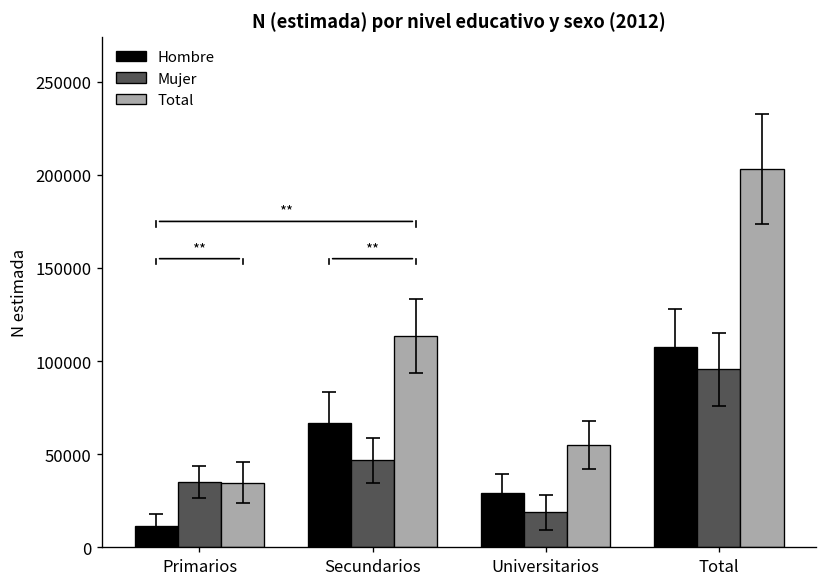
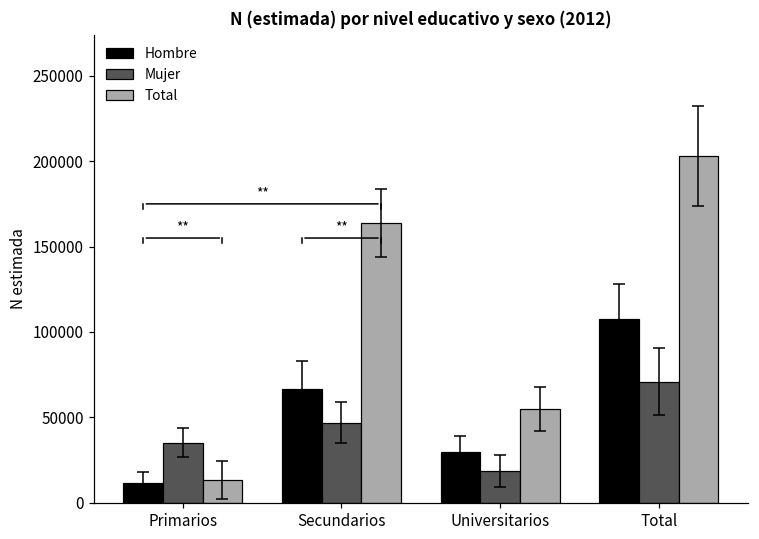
  {
    "Mujer": {
      "Primarios": 35000,
      "Secundarios": 47000,
      "Universitarios": 19000,
-     "Total": 96000
+     "Total": 71000
    },
    "Total": {
-     "Primarios": 35000,
-     "Secundarios": 114000,
+     "Primarios": 13000,
+     "Secundarios": 164000,
      "Universitarios": 55000,
      "Total": 203000
    }
  }
